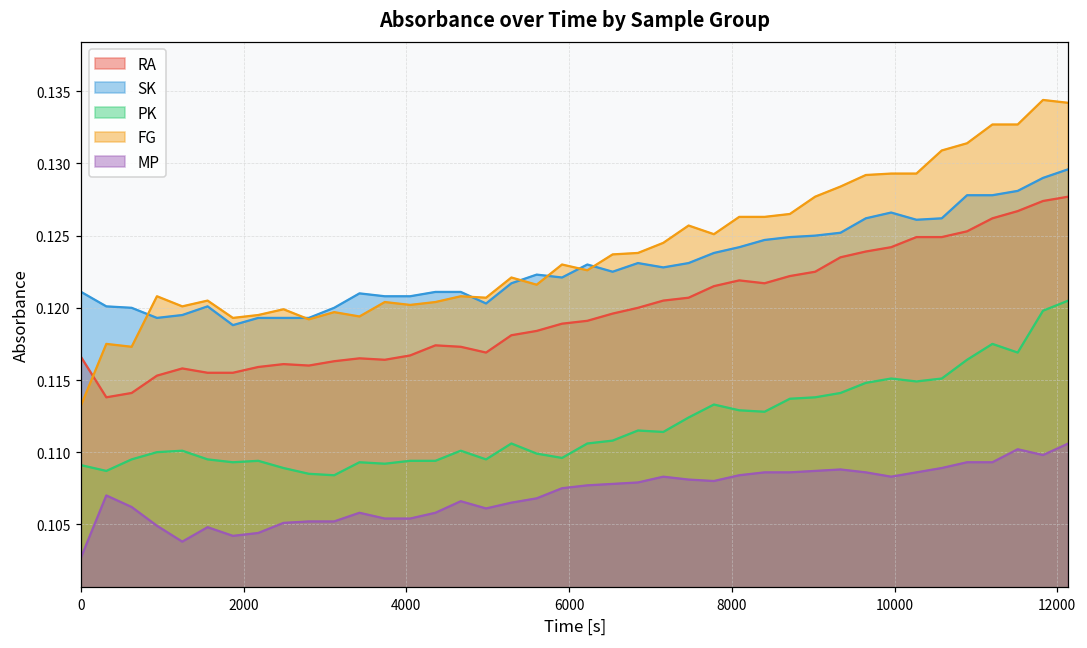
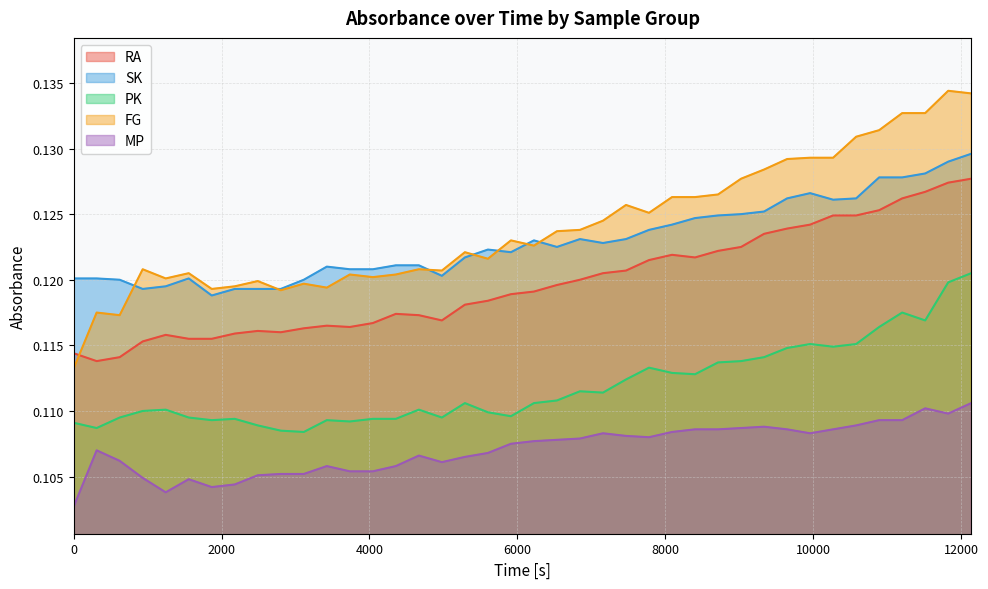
  {
    "RA": {
-     "0": 0.1166
+     "0": 0.1144
    },
    "SK": {
-     "0": 0.1211
+     "0": 0.1201
    },
    "PK": {
      "0": 0.1091
    },
    "FG": {
      "0": 0.1132
    },
    "MP": {
      "0": 0.1027
    }
  }
